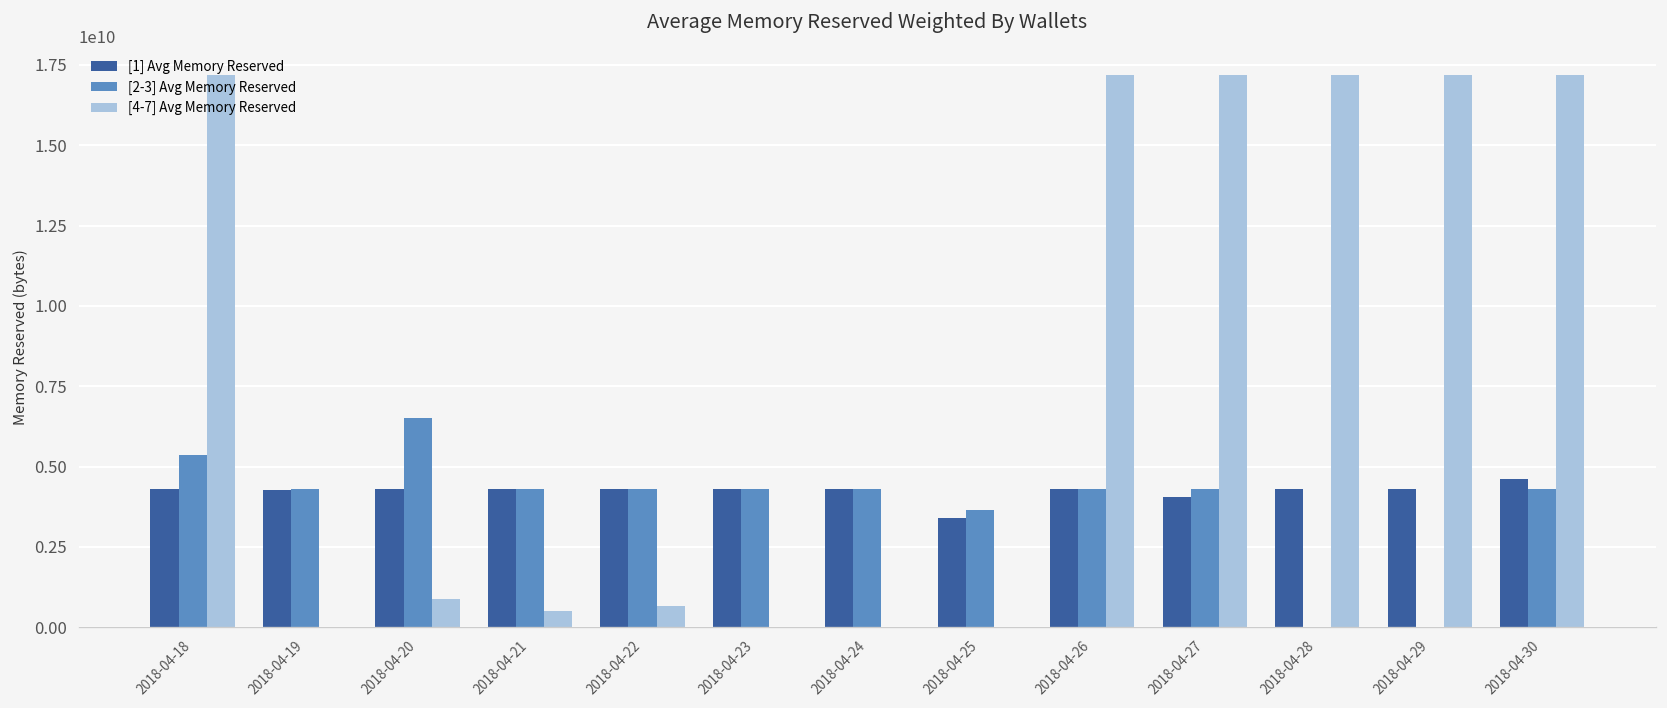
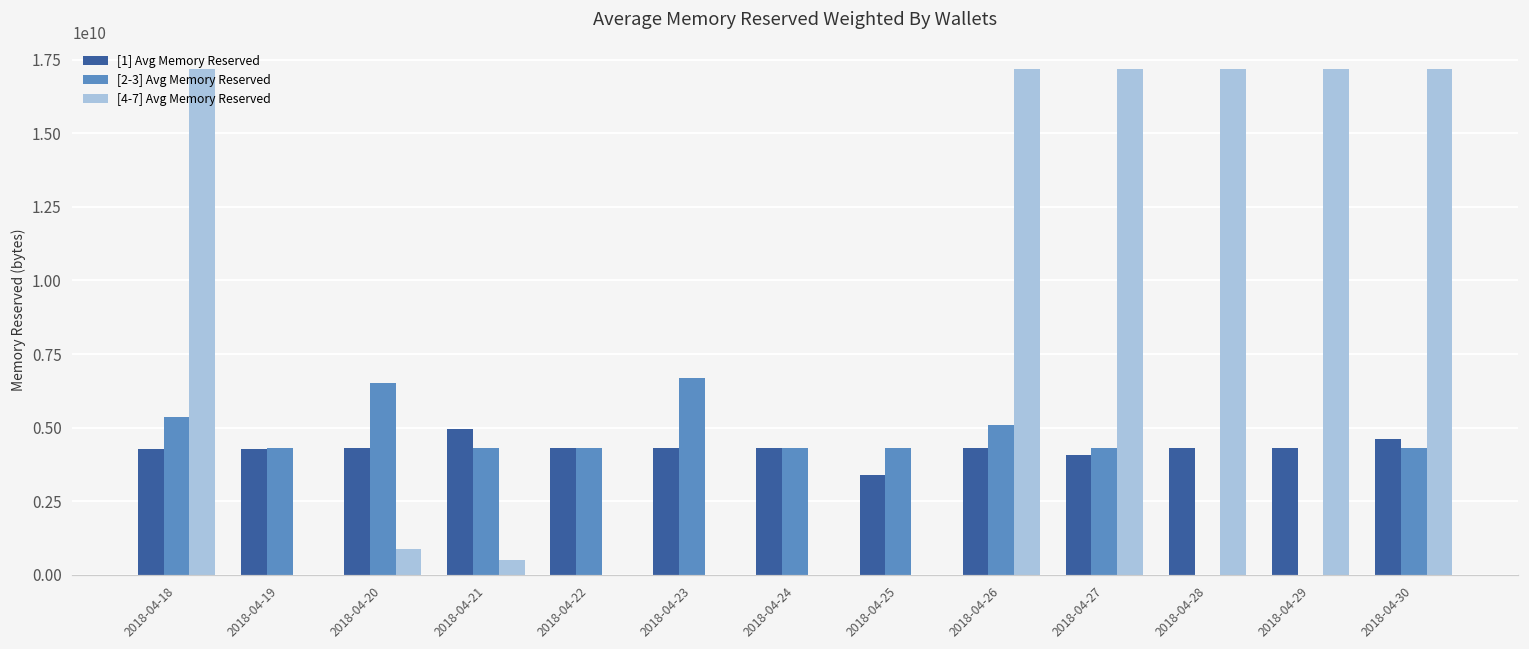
  {
    "[1] Avg Memory Reserved": {
      "2018-04-18": 4300000000,
      "2018-04-19": 4300000000,
      "2018-04-20": 4300000000,
-     "2018-04-21": 4300000000,
+     "2018-04-21": 4900000000,
      "2018-04-22": 4300000000,
      "2018-04-23": 4300000000,
      "2018-04-24": 4300000000,
      "2018-04-25": 3400000000,
      "2018-04-26": 4300000000,
      "2018-04-27": 4100000000,
      "2018-04-28": 4300000000,
      "2018-04-29": 4300000000,
      "2018-04-30": 4600000000
    },
    "[2-3] Avg Memory Reserved": {
      "2018-04-18": 5400000000,
      "2018-04-19": 4300000000,
      "2018-04-20": 6500000000,
      "2018-04-21": 4300000000,
      "2018-04-22": 4300000000,
-     "2018-04-23": 4300000000,
+     "2018-04-23": 6700000000,
      "2018-04-24": 4300000000,
-     "2018-04-25": 3700000000,
-     "2018-04-26": 4300000000,
+     "2018-04-25": 4300000000,
+     "2018-04-26": 5100000000,
      "2018-04-27": 4300000000,
      "2018-04-28": 0,
      "2018-04-29": 0,
      "2018-04-30": 4300000000
    },
    "[4-7] Avg Memory Reserved": {
      "2018-04-18": 17200000000,
      "2018-04-19": 0,
      "2018-04-20": 900000000,
      "2018-04-21": 500000000,
-     "2018-04-22": 700000000,
+     "2018-04-22": 0,
      "2018-04-23": 0,
      "2018-04-24": 0,
      "2018-04-25": 0,
      "2018-04-26": 17200000000,
      "2018-04-27": 17200000000,
      "2018-04-28": 17200000000,
      "2018-04-29": 17200000000,
      "2018-04-30": 17200000000
    }
  }
